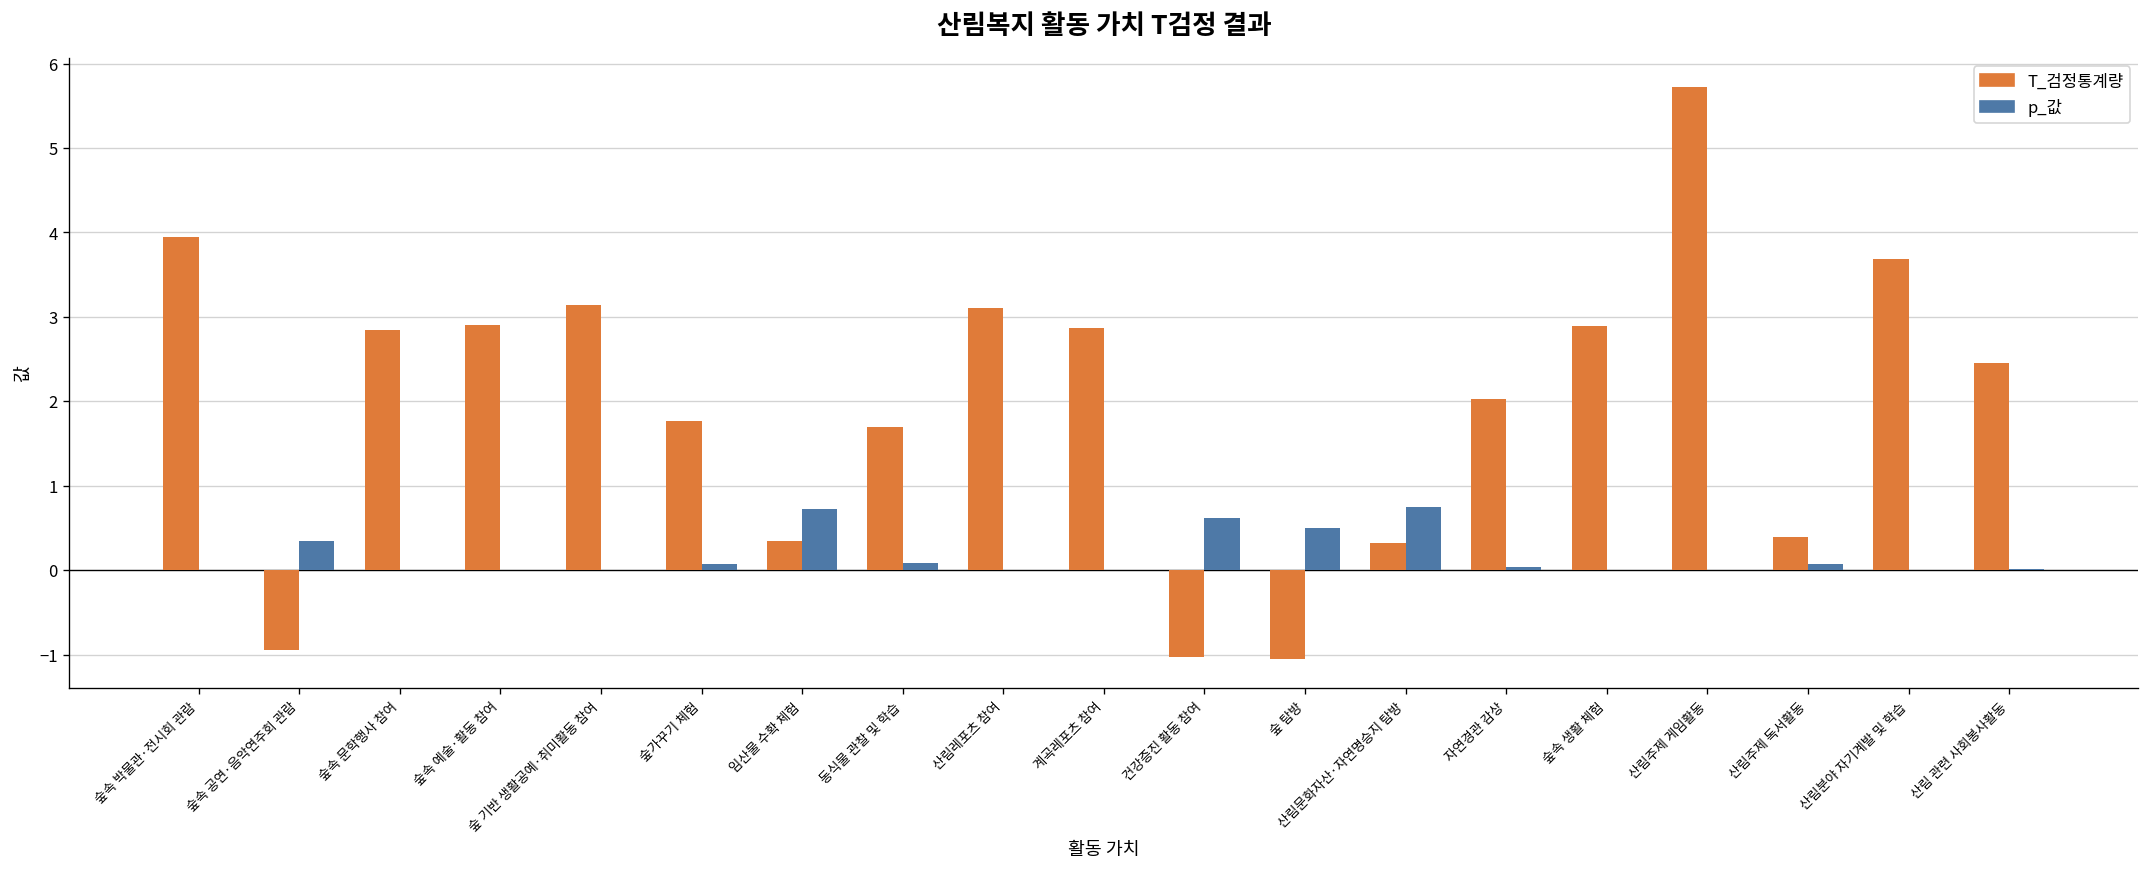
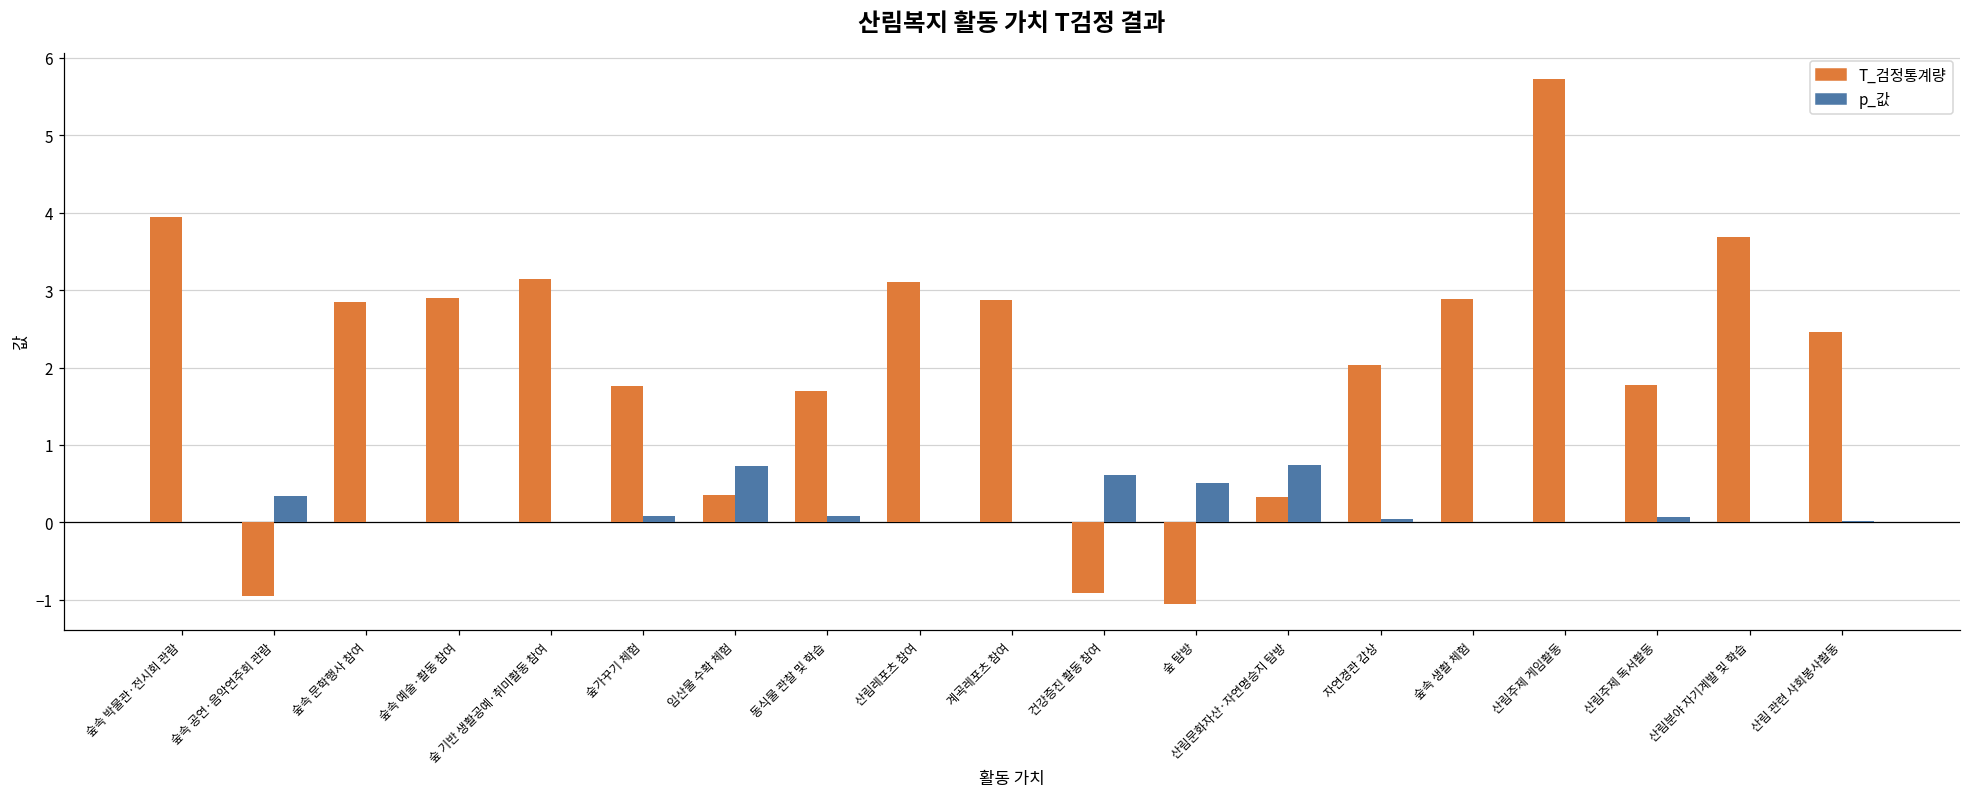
  {
    "T_검정통계량": {
      "숲속 박물관·전시회 관람": 3.9,
      "숲속 공연·음악연주회 관람": -0.9,
      "숲속 문학행사 참여": 2.8,
      "숲속 예술·활동 참여": 2.9,
      "숲 기반 생활공예·취미활동 참여": 3.1,
      "숲가꾸기 체험": 1.8,
      "임산물 수확 체험": 0.4,
      "동식물 관찰 및 학습": 1.7,
      "산림레포츠 참여": 3.1,
      "계곡레포츠 참여": 2.9,
-     "건강증진 활동 참여": -1.0,
+     "건강증진 활동 참여": -0.9,
      "숲 탐방": -1.1,
      "산림문화자산·자연명승지 탐방": 0.3,
      "자연경관 감상": 2.0,
      "숲속 생활 체험": 2.9,
      "산림주제 게임활동": 5.7,
-     "산림주제 독서활동": 0.4,
+     "산림주제 독서활동": 1.8,
      "산림분야 자기계발 및 학습": 3.7,
      "산림 관련 사회봉사활동": 2.5
    },
    "p_값": {
      "숲속 공연·음악연주회 관람": 0.3,
      "숲가꾸기 체험": 0.1,
      "임산물 수확 체험": 0.7,
      "동식물 관찰 및 학습": 0.1,
      "건강증진 활동 참여": 0.6,
      "숲 탐방": 0.5,
      "산림문화자산·자연명승지 탐방": 0.7,
      "자연경관 감상": 0.0,
      "산림주제 게임활동": 0.0,
      "산림주제 독서활동": 0.1,
      "산림분야 자기계발 및 학습": 0.0
    }
  }
